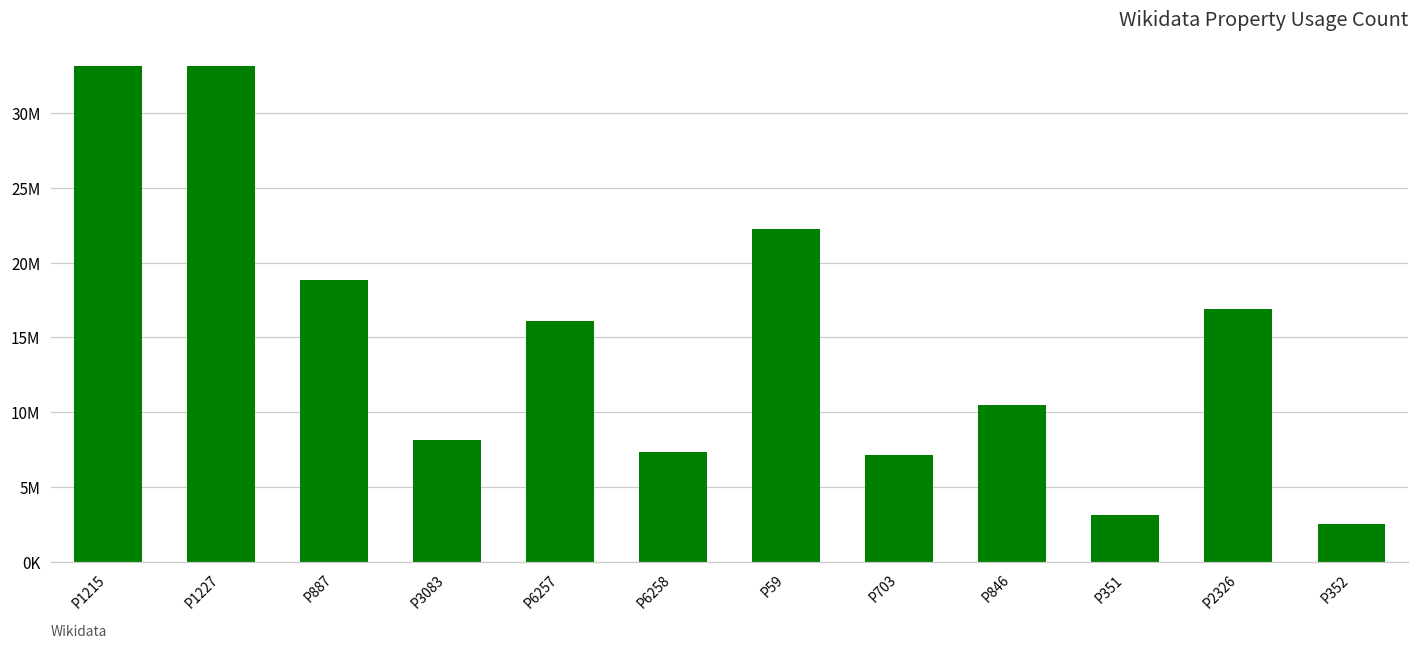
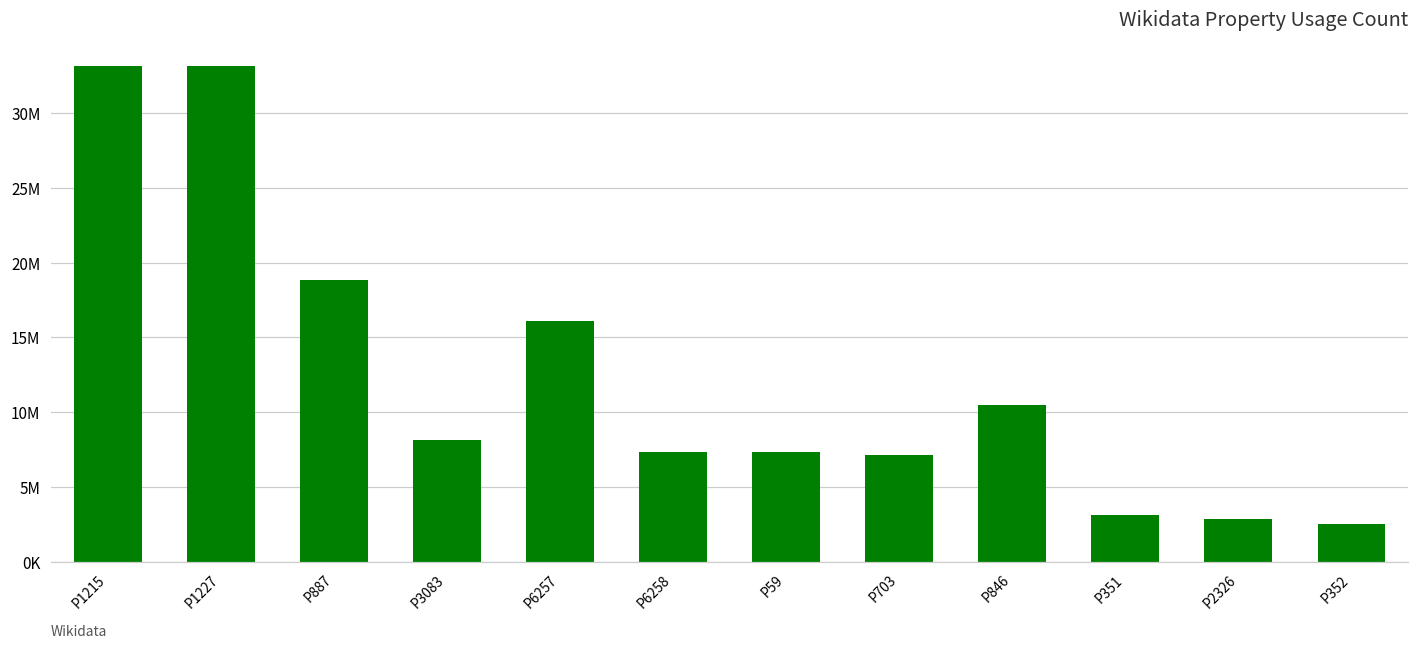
  {
    "P1215": 33100000,
    "P1227": 33100000,
    "P887": 18800000,
    "P3083": 8200000,
    "P6257": 16100000,
    "P6258": 7400000,
-   "P59": 22300000,
+   "P59": 7400000,
    "P703": 7200000,
    "P846": 10500000,
    "P351": 3100000,
-   "P2326": 16900000,
+   "P2326": 2900000,
    "P352": 2500000
  }
